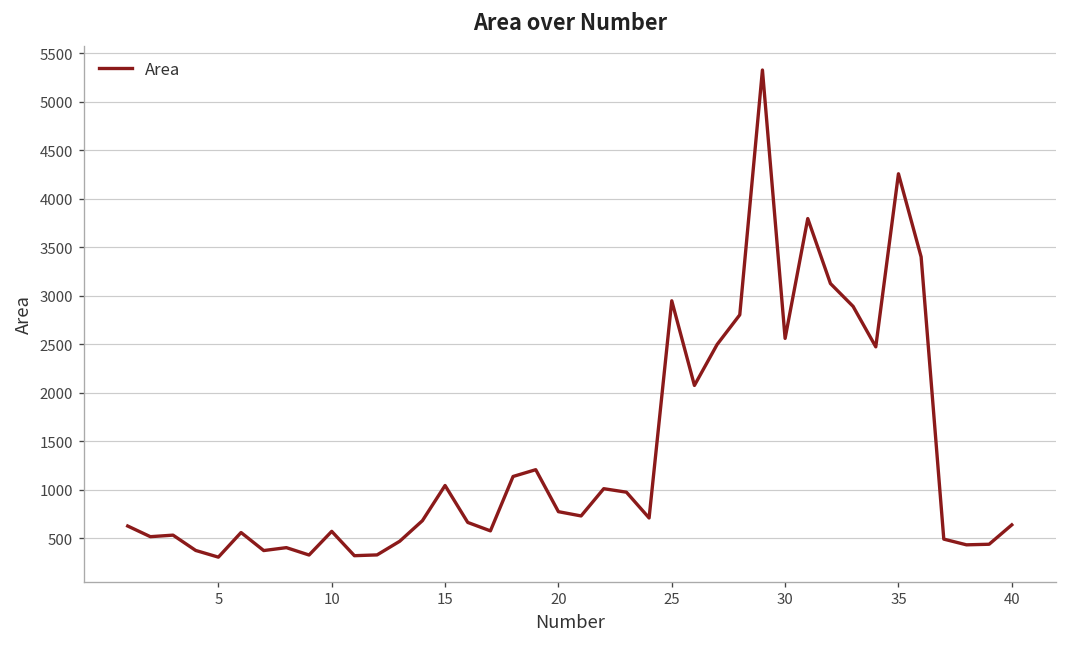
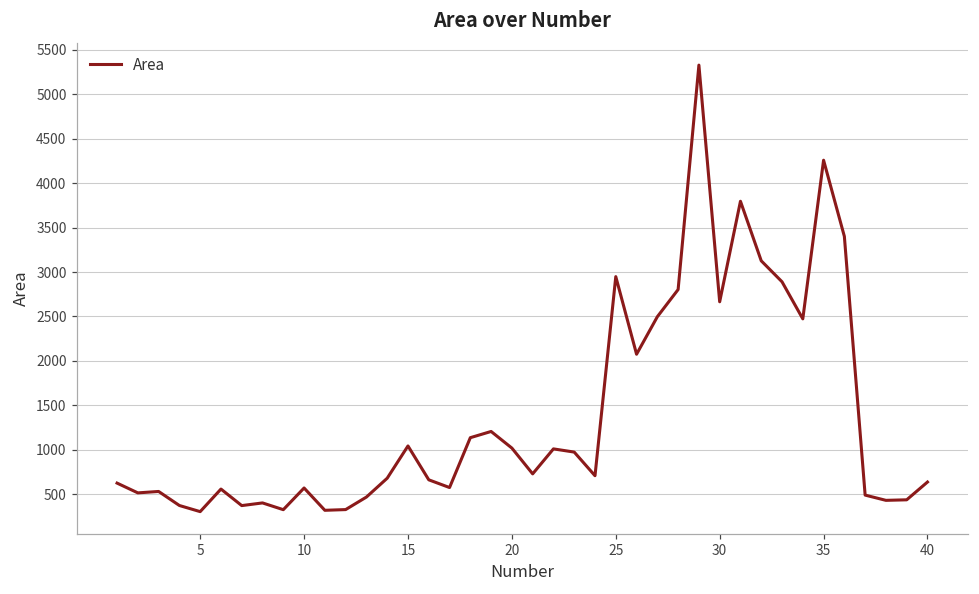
  {
    "5": 300,
    "10": 600,
    "15": 1000,
-   "20": 800,
+   "20": 1000,
    "25": 2900,
-   "30": 2600,
+   "30": 2700,
    "35": 4300,
    "40": 600
  }
